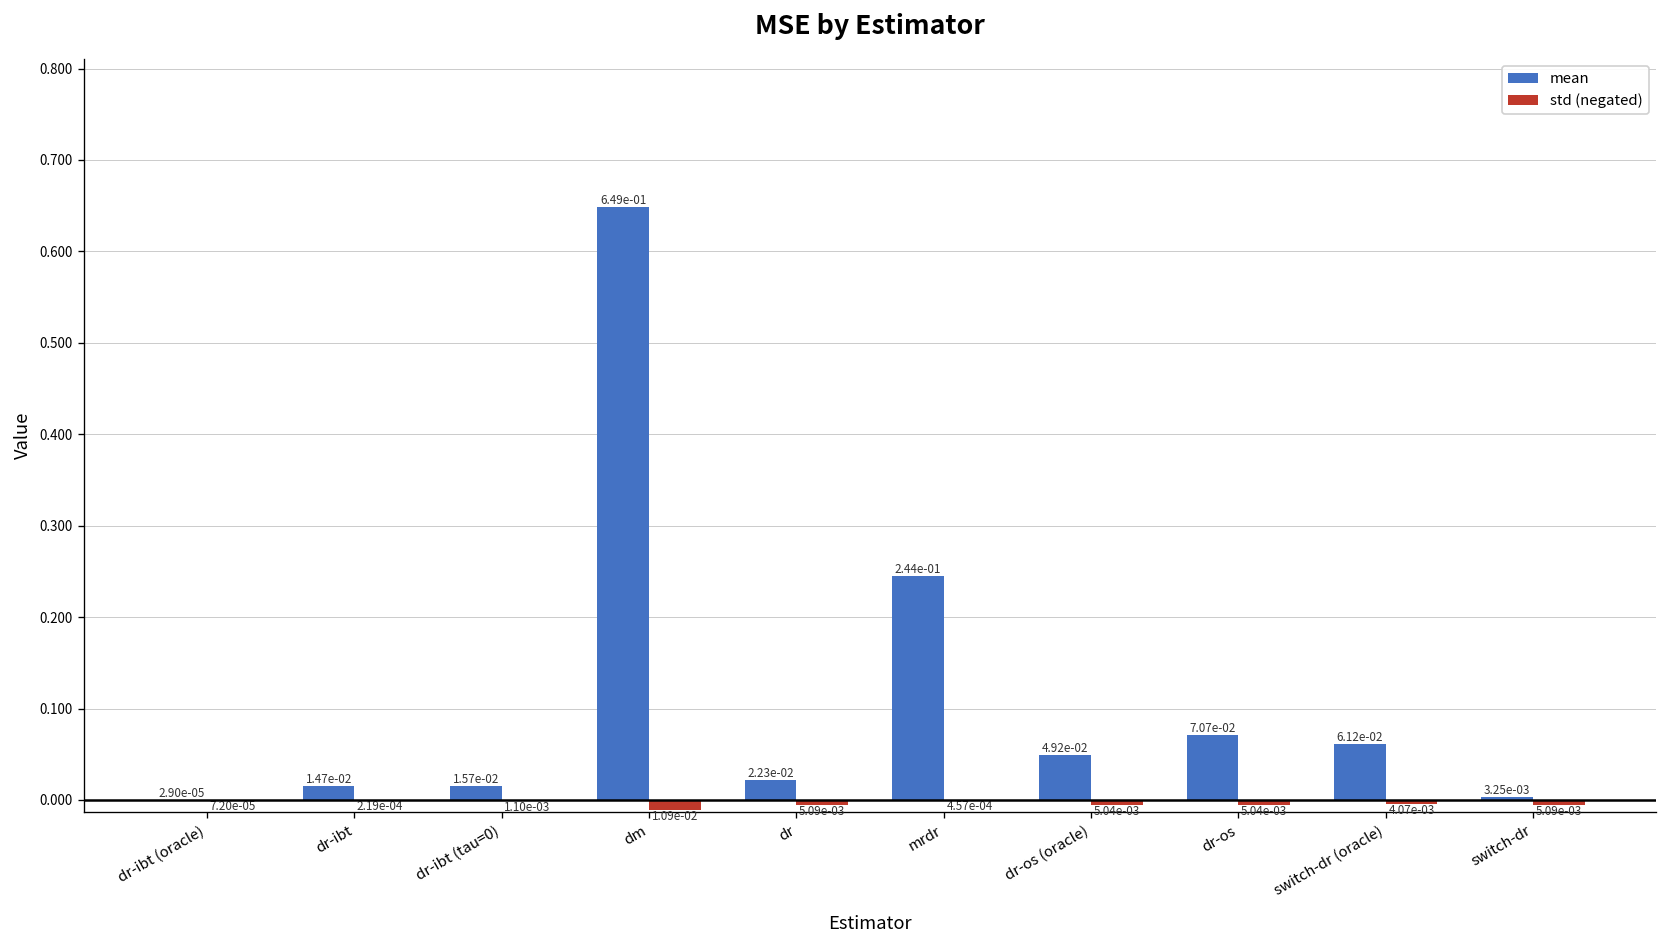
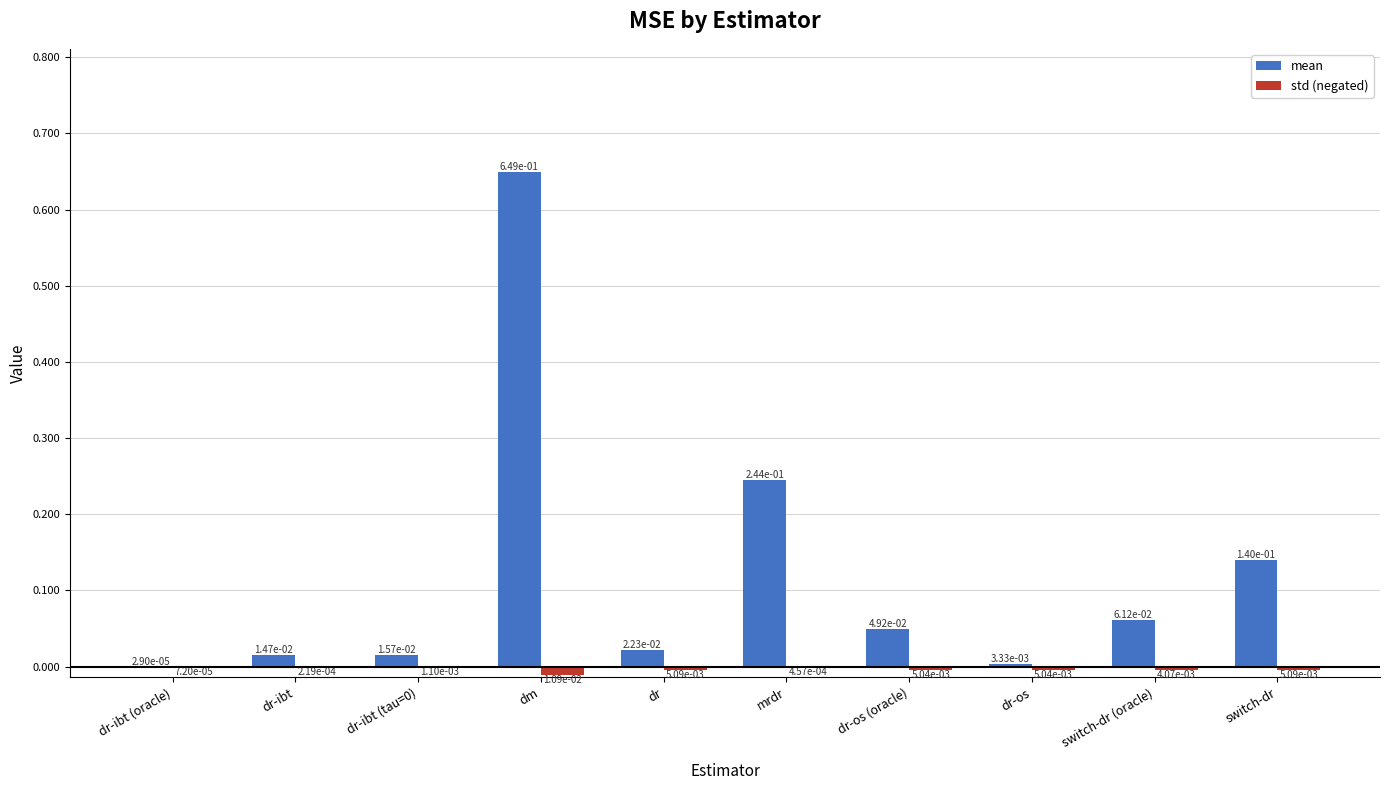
  {
    "mean": {
      "dr-ibt (oracle)": "2.90e-05",
      "dr-ibt": "1.47e-02",
      "dr-ibt (tau=0)": "1.57e-02",
      "dm": "6.49e-01",
      "dr": "2.23e-02",
      "mrdr": "2.44e-01",
      "dr-os (oracle)": "4.92e-02",
-     "dr-os": "7.07e-02",
+     "dr-os": "3.33e-03",
      "switch-dr (oracle)": "6.12e-02",
-     "switch-dr": "3.25e-03"
+     "switch-dr": "1.40e-01"
    },
    "std (negated)": {
      "dr-ibt (oracle)": "7.20e-05",
      "dr-ibt": "2.19e-04",
      "dr-ibt (tau=0)": "1.10e-03",
      "dm": "1.09e-02",
      "dr": "5.09e-03",
      "mrdr": "4.57e-04",
      "dr-os (oracle)": "5.04e-03",
      "dr-os": "5.04e-03",
      "switch-dr (oracle)": "4.07e-03",
      "switch-dr": "5.09e-03"
    }
  }
